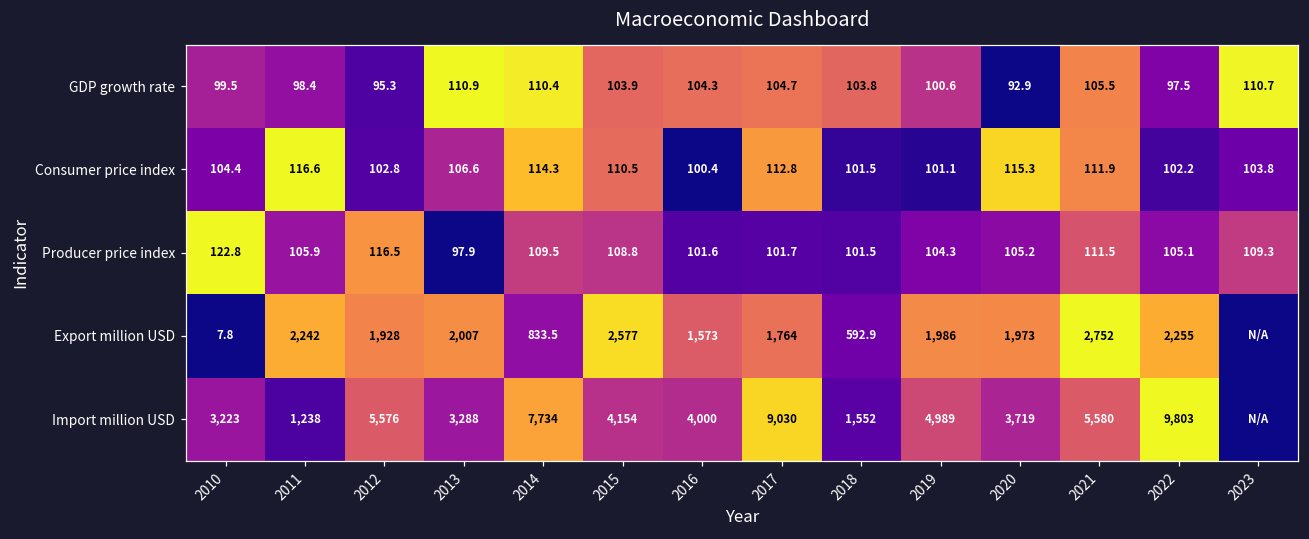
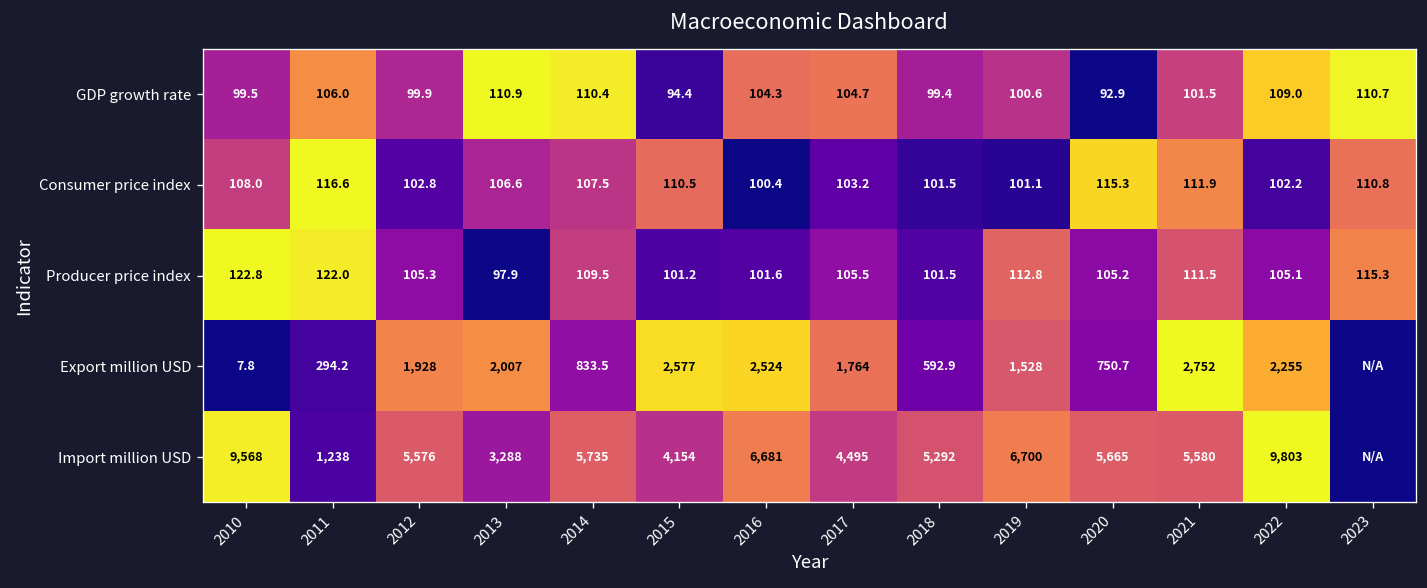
  {
    "GDP growth rate": {
      "2010": "99.5",
-     "2011": "98.4",
-     "2012": "95.3",
+     "2011": "106.0",
+     "2012": "99.9",
      "2013": "110.9",
      "2014": "110.4",
-     "2015": "103.9",
+     "2015": "94.4",
      "2016": "104.3",
      "2017": "104.7",
-     "2018": "103.8",
+     "2018": "99.4",
      "2019": "100.6",
      "2020": "92.9",
-     "2021": "105.5",
-     "2022": "97.5",
+     "2021": "101.5",
+     "2022": "109.0",
      "2023": "110.7"
    },
    "Consumer price index": {
-     "2010": "104.4",
+     "2010": "108.0",
      "2011": "116.6",
      "2012": "102.8",
      "2013": "106.6",
-     "2014": "114.3",
+     "2014": "107.5",
      "2015": "110.5",
      "2016": "100.4",
-     "2017": "112.8",
+     "2017": "103.2",
      "2018": "101.5",
      "2019": "101.1",
      "2020": "115.3",
      "2021": "111.9",
      "2022": "102.2",
-     "2023": "103.8"
+     "2023": "110.8"
    },
    "Producer price index": {
      "2010": "122.8",
-     "2011": "105.9",
-     "2012": "116.5",
+     "2011": "122.0",
+     "2012": "105.3",
      "2013": "97.9",
      "2014": "109.5",
-     "2015": "108.8",
+     "2015": "101.2",
      "2016": "101.6",
-     "2017": "101.7",
+     "2017": "105.5",
      "2018": "101.5",
-     "2019": "104.3",
+     "2019": "112.8",
      "2020": "105.2",
      "2021": "111.5",
      "2022": "105.1",
-     "2023": "109.3"
+     "2023": "115.3"
    },
    "Export million USD": {
      "2010": "7.8",
-     "2011": "2,242",
+     "2011": "294.2",
      "2012": "1,928",
      "2013": "2,007",
      "2014": "833.5",
      "2015": "2,577",
-     "2016": "1,573",
+     "2016": "2,524",
      "2017": "1,764",
      "2018": "592.9",
-     "2019": "1,986",
-     "2020": "1,973",
+     "2019": "1,528",
+     "2020": "750.7",
      "2021": "2,752",
      "2022": "2,255"
    },
    "Import million USD": {
-     "2010": "3,223",
+     "2010": "9,568",
      "2011": "1,238",
      "2012": "5,576",
      "2013": "3,288",
-     "2014": "7,734",
+     "2014": "5,735",
      "2015": "4,154",
-     "2016": "4,000",
-     "2017": "9,030",
-     "2018": "1,552",
-     "2019": "4,989",
-     "2020": "3,719",
+     "2016": "6,681",
+     "2017": "4,495",
+     "2018": "5,292",
+     "2019": "6,700",
+     "2020": "5,665",
      "2021": "5,580",
      "2022": "9,803"
    }
  }
